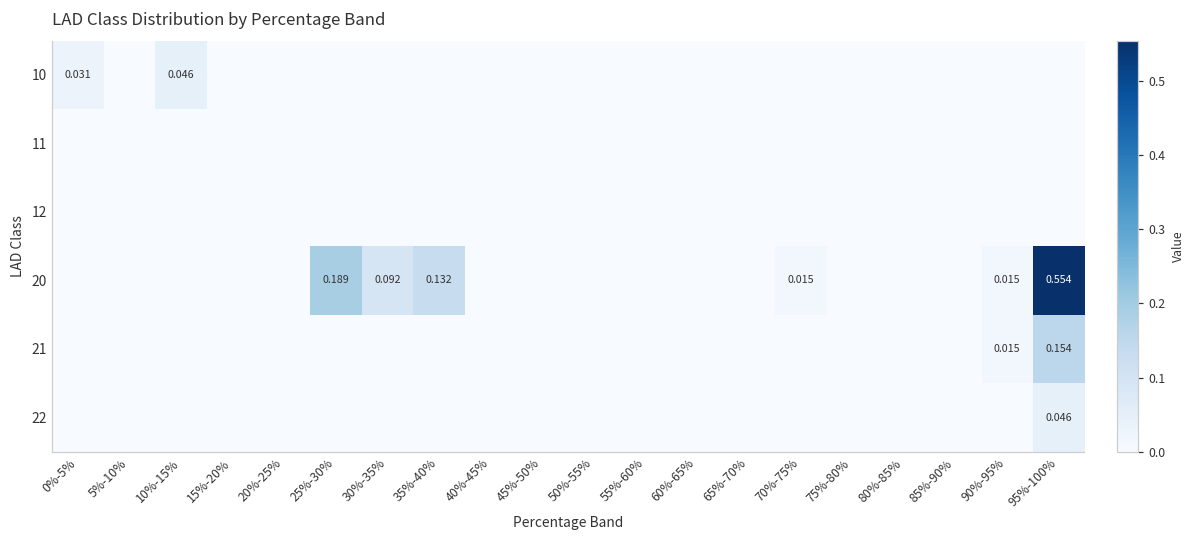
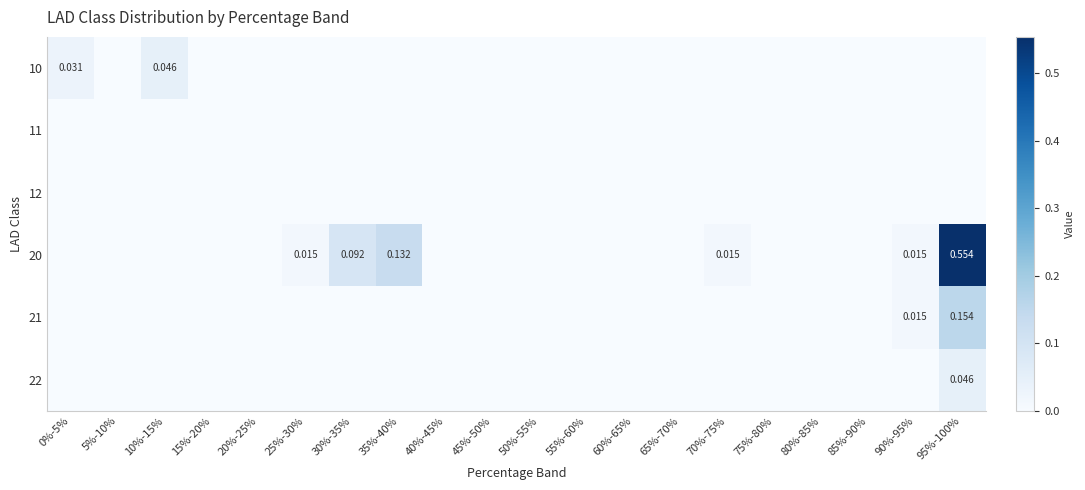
  {
    "10": {
      "0%-5%": 0.031,
      "10%-15%": 0.046
    },
    "20": {
-     "25%-30%": 0.189,
+     "25%-30%": 0.015,
      "30%-35%": 0.092,
      "35%-40%": 0.132,
      "70%-75%": 0.015,
      "90%-95%": 0.015,
      "95%-100%": 0.554
    },
    "21": {
      "90%-95%": 0.015,
      "95%-100%": 0.154
    },
    "22": {
      "95%-100%": 0.046
    }
  }
